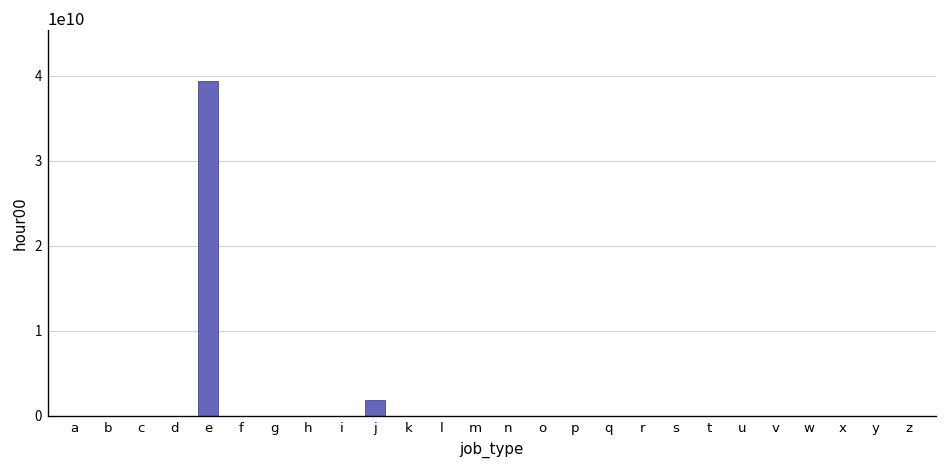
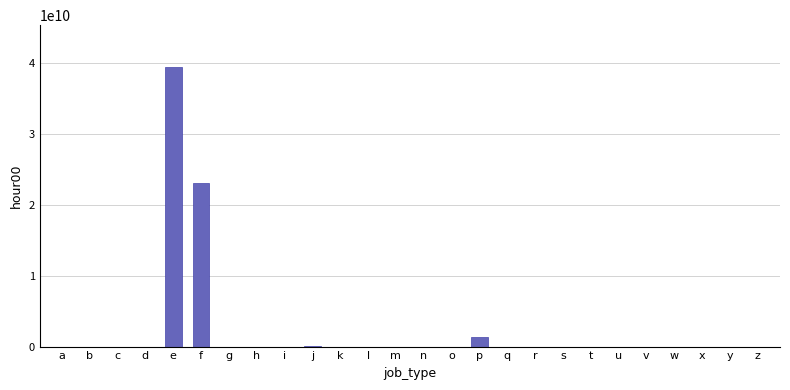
  {
    "e": 39000000000,
-   "f": 0,
-   "j": 2000000000,
+   "f": 23000000000,
+   "j": 0,
    "o": 0,
-   "p": 0,
+   "p": 1000000000,
    "q": 0,
    "x": 0,
    "y": 0
  }
